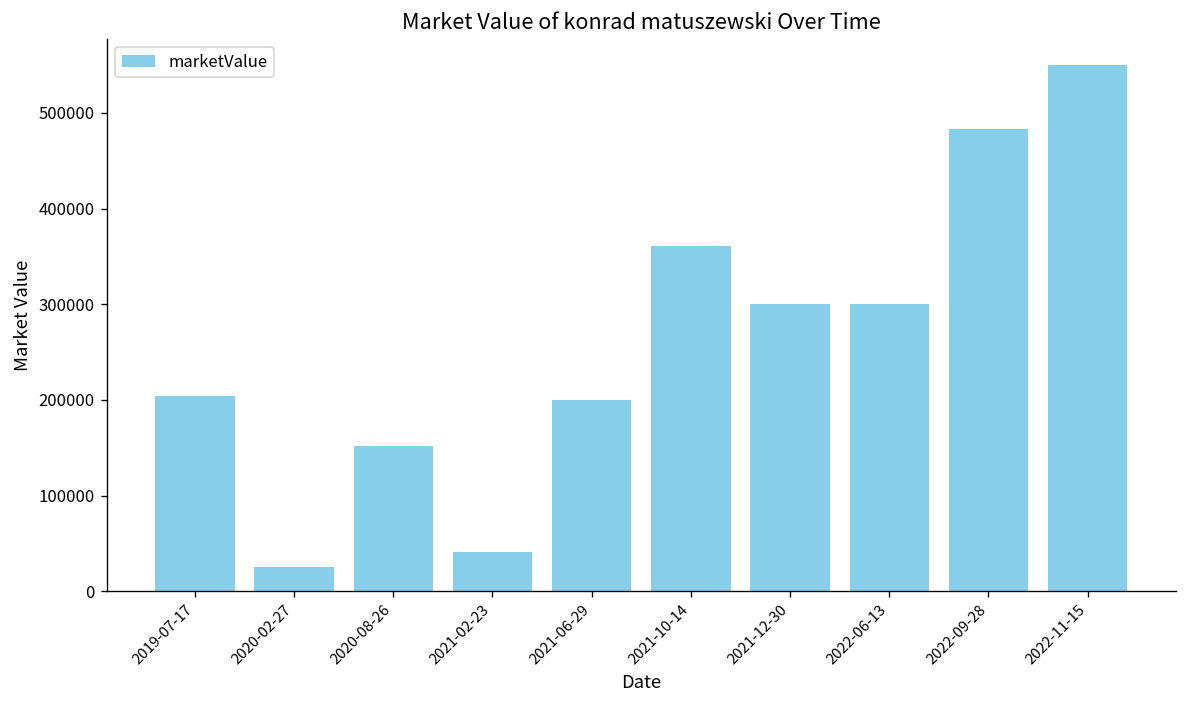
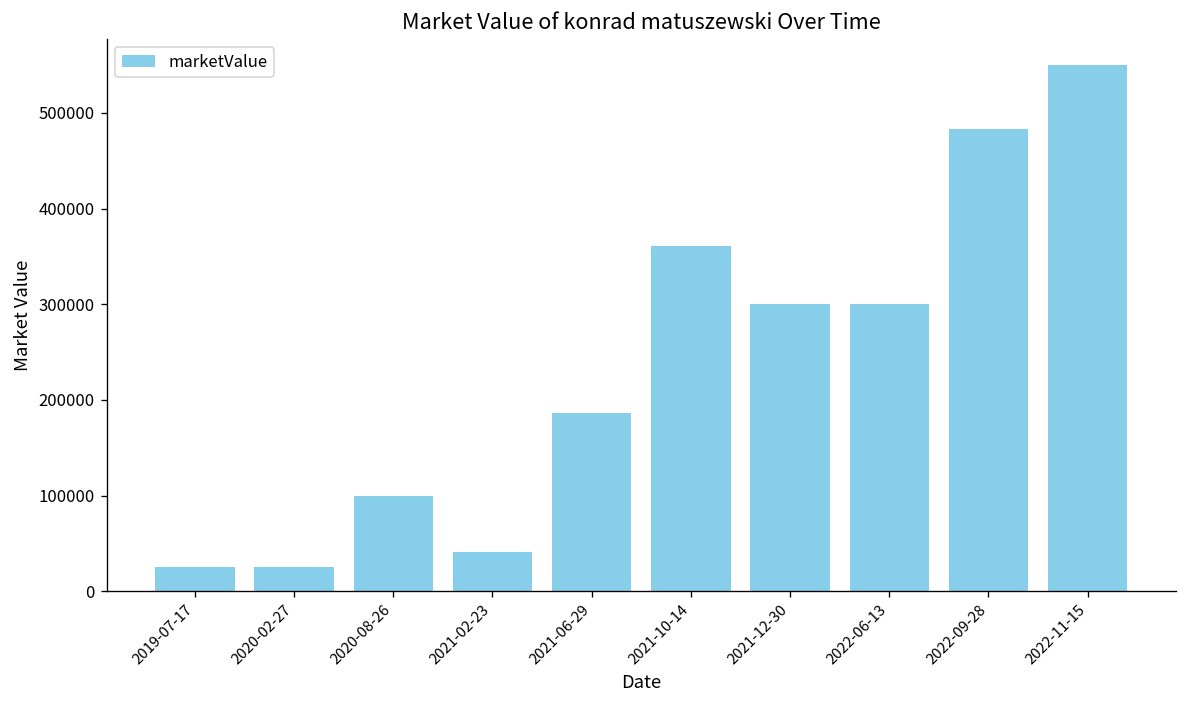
  {
-   "2019-07-17": 200000,
+   "2019-07-17": 30000,
    "2020-02-27": 30000,
-   "2020-08-26": 150000,
+   "2020-08-26": 100000,
    "2021-02-23": 40000,
-   "2021-06-29": 200000,
+   "2021-06-29": 190000,
    "2021-10-14": 360000,
    "2021-12-30": 300000,
    "2022-06-13": 300000,
    "2022-09-28": 480000,
    "2022-11-15": 550000
  }
